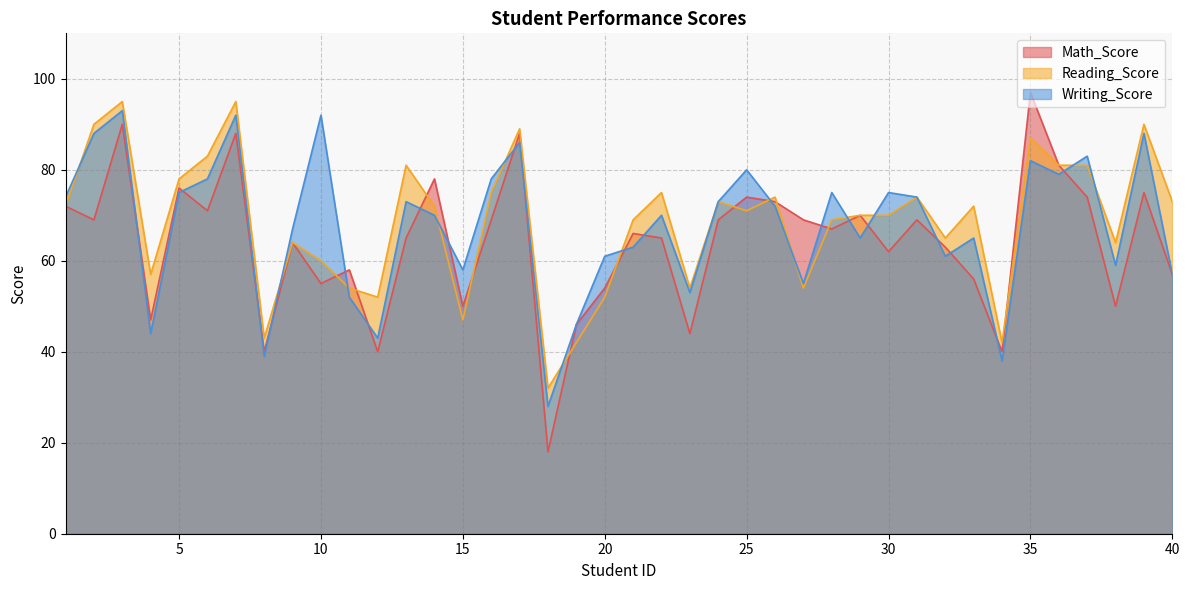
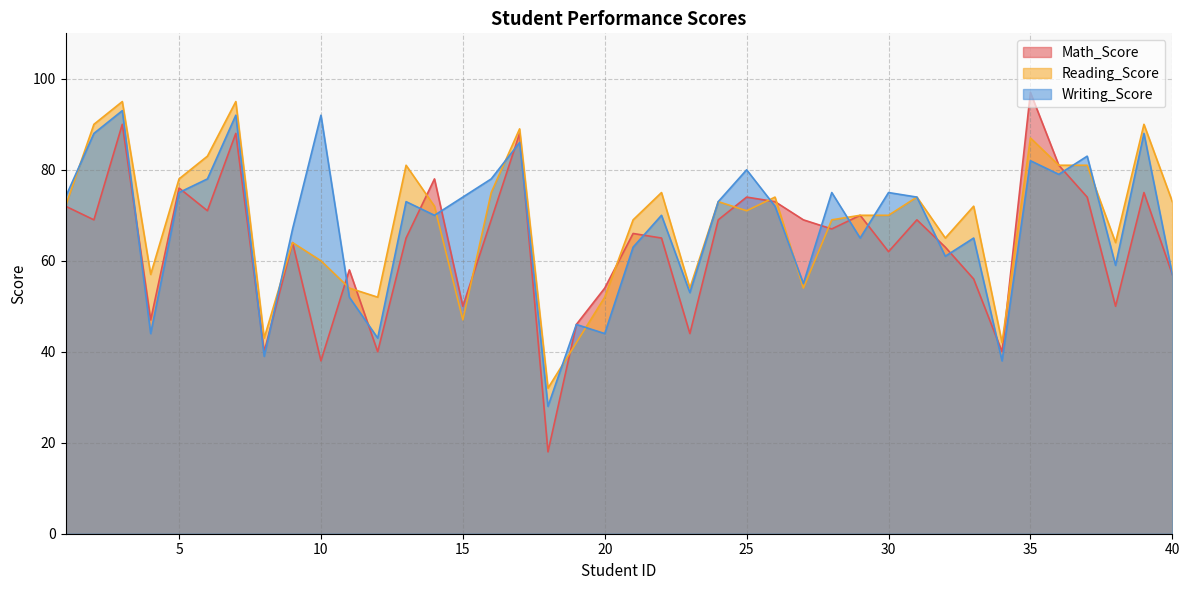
  {
    "Math_Score": {
      "5": 76,
-     "10": 55,
+     "10": 38,
      "15": 50,
      "20": 54,
      "25": 74,
      "30": 62
    },
    "Reading_Score": {
      "5": 78,
      "10": 60,
      "15": 47,
      "20": 52,
      "25": 71,
      "30": 70,
      "35": 87,
      "40": 73
    },
    "Writing_Score": {
      "5": 75,
      "10": 92,
-     "15": 58,
-     "20": 61,
+     "15": 74,
+     "20": 44,
      "25": 80,
      "30": 75,
      "35": 82
    }
  }
